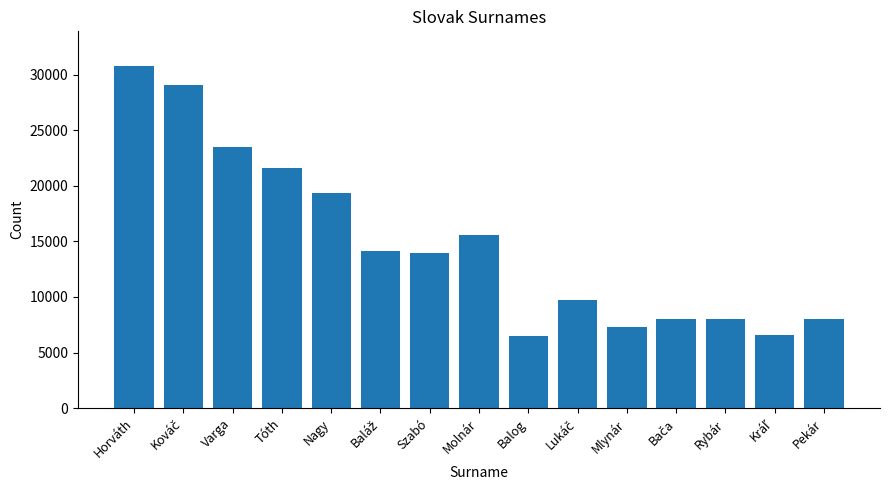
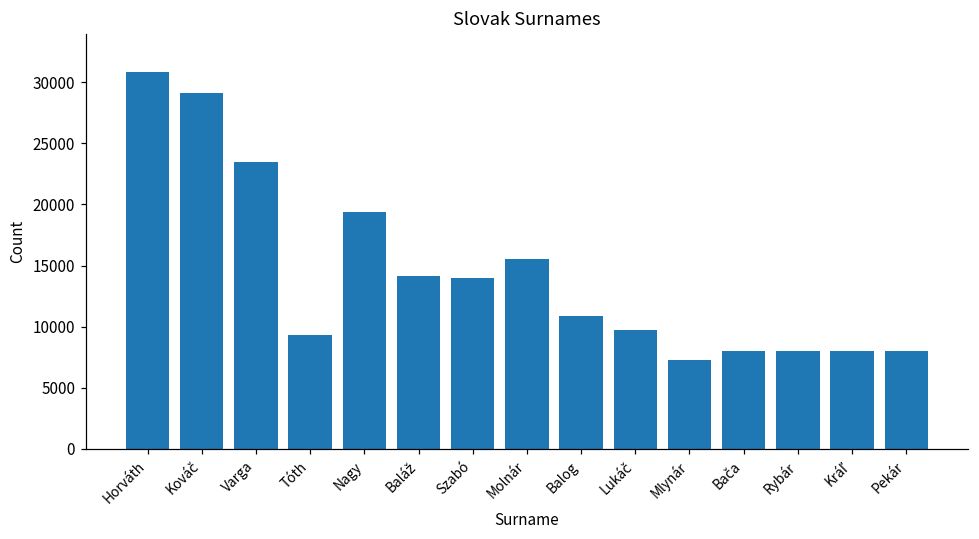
  {
    "Horváth": 30800,
    "Kováč": 29100,
    "Varga": 23400,
-   "Tóth": 21600,
+   "Tóth": 9300,
    "Nagy": 19300,
    "Baláž": 14100,
    "Szabó": 14000,
    "Molnár": 15500,
-   "Balog": 6500,
+   "Balog": 10900,
    "Lukáč": 9700,
    "Mlynár": 7300,
    "Bača": 8000,
    "Rybár": 8000,
-   "Kráľ": 6600,
+   "Kráľ": 8000,
    "Pekár": 8000
  }
